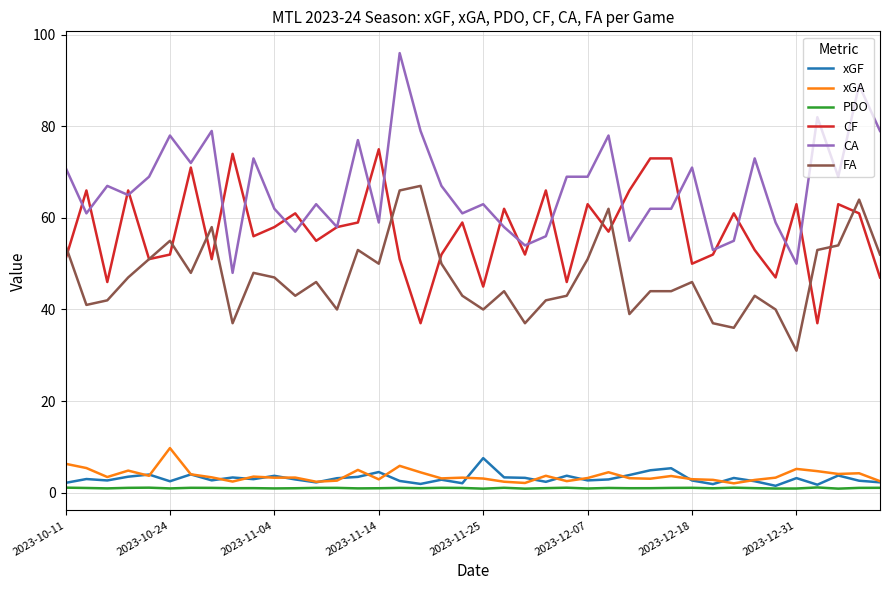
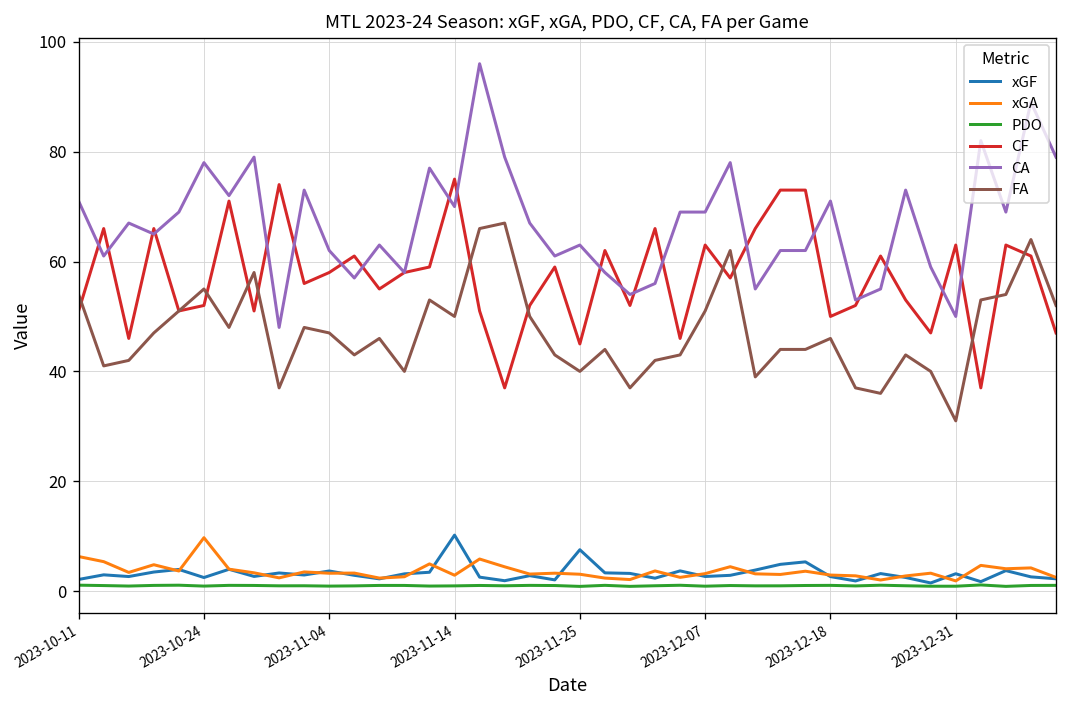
  {
    "xGF": {
      "2023-10-11": 2,
      "2023-10-24": 2,
-     "2023-11-14": 5,
+     "2023-11-14": 10,
      "2023-11-25": 8,
      "2023-12-31": 3
    },
    "xGA": {
      "2023-10-11": 6,
      "2023-10-24": 10,
      "2023-11-14": 3,
      "2023-11-25": 3,
-     "2023-12-31": 5
+     "2023-12-31": 2
    },
    "PDO": {
      "2023-10-11": 1,
      "2023-10-24": 1,
      "2023-11-04": 1,
      "2023-11-14": 1,
      "2023-11-25": 1,
      "2023-12-07": 1,
      "2023-12-18": 1,
      "2023-12-31": 1
    },
    "CF": {
      "2023-10-11": 51,
      "2023-10-24": 52,
      "2023-11-04": 58,
      "2023-11-14": 75,
      "2023-11-25": 45,
      "2023-12-07": 63,
      "2023-12-18": 50,
      "2023-12-31": 63
    },
    "CA": {
      "2023-10-11": 71,
      "2023-10-24": 78,
      "2023-11-04": 62,
-     "2023-11-14": 59,
+     "2023-11-14": 70,
      "2023-11-25": 63,
      "2023-12-07": 69,
      "2023-12-18": 71,
      "2023-12-31": 50
    },
    "FA": {
      "2023-10-11": 54,
      "2023-10-24": 55,
      "2023-11-04": 47,
      "2023-11-14": 50,
      "2023-11-25": 40,
      "2023-12-07": 51,
      "2023-12-18": 46,
      "2023-12-31": 31
    }
  }
